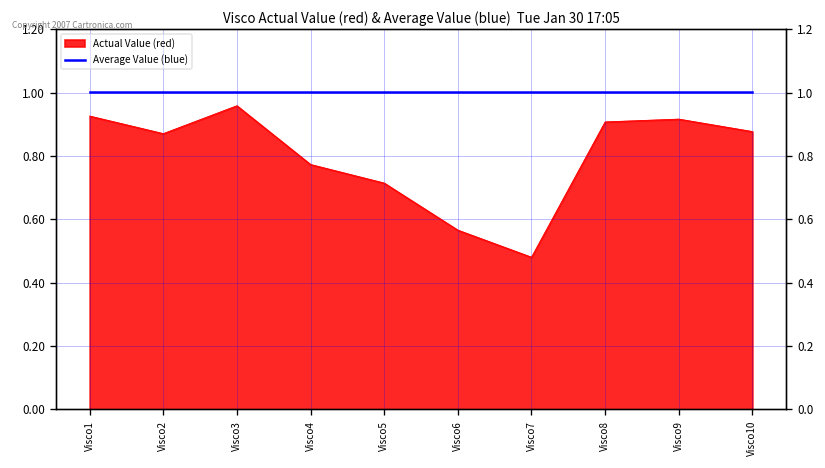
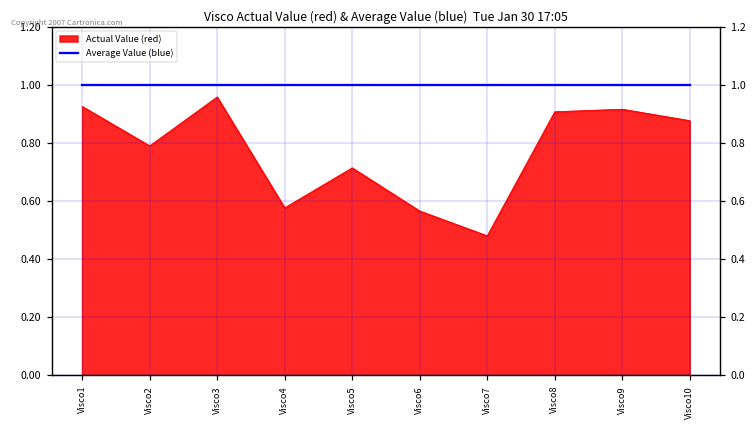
  {
    "Actual Value (red)": {
      "Visco1": 0.93,
-     "Visco2": 0.87,
+     "Visco2": 0.79,
      "Visco3": 0.96,
-     "Visco4": 0.77,
+     "Visco4": 0.58,
      "Visco5": 0.71,
      "Visco6": 0.57,
      "Visco7": 0.48,
      "Visco8": 0.91,
      "Visco9": 0.92,
      "Visco10": 0.88
    },
    "Average Value (blue)": {
      "Visco1": 1.00,
      "Visco2": 1.00,
      "Visco3": 1.00,
      "Visco4": 1.00,
      "Visco5": 1.00,
      "Visco6": 1.00,
      "Visco7": 1.00,
      "Visco8": 1.00,
      "Visco9": 1.00,
      "Visco10": 1.00
    }
  }
